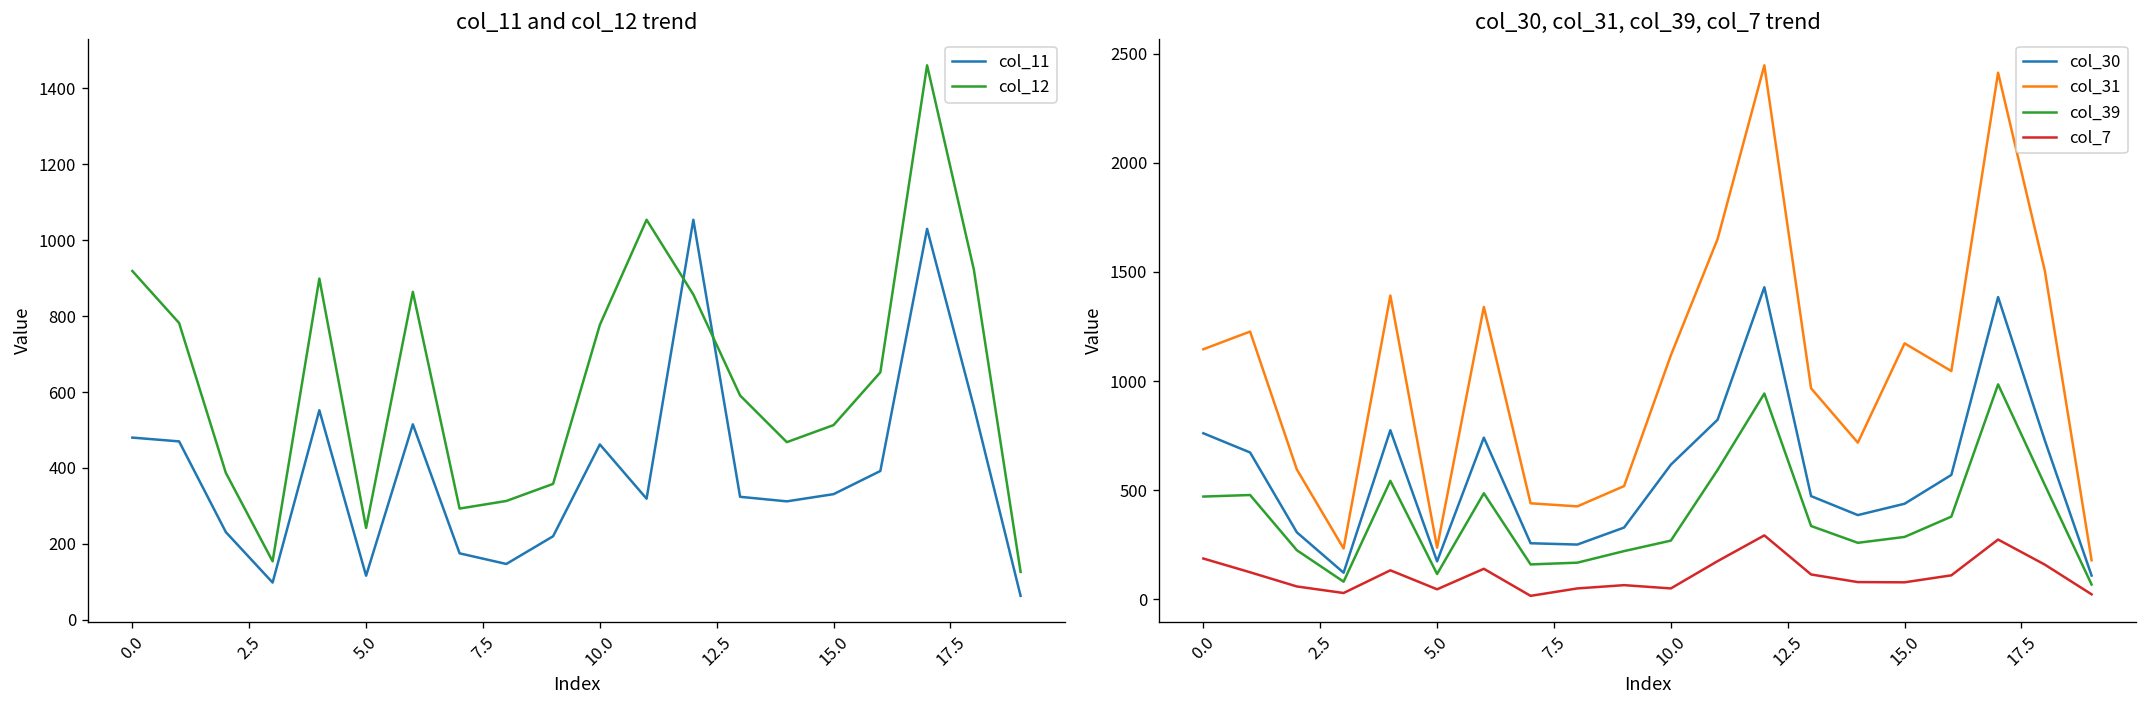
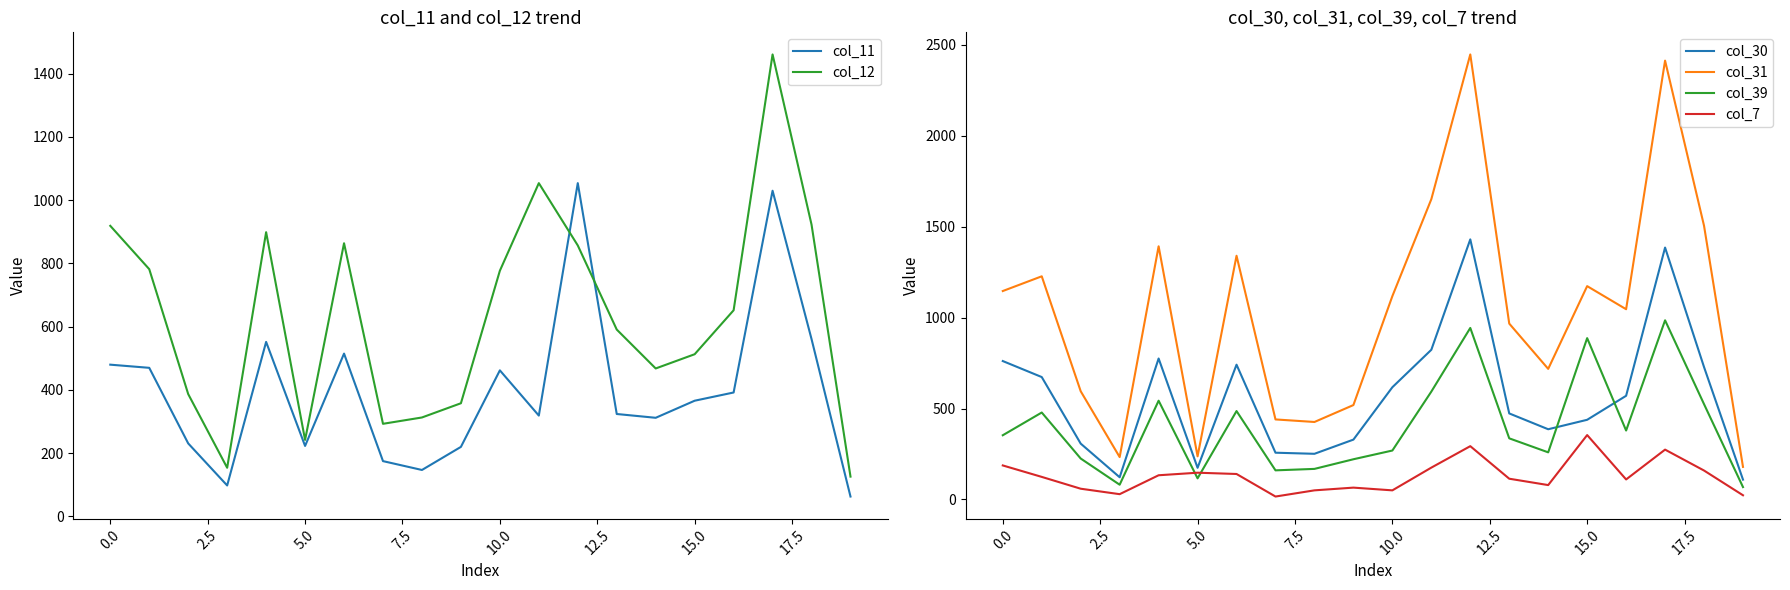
  {
    "col_11 and col_12 trend": {
      "col_11": {
        "0.0": 480,
-       "5.0": 120,
+       "5.0": 220,
        "10.0": 460,
-       "15.0": 330
+       "15.0": 370
      },
      "col_12": {
        "0.0": 920,
        "5.0": 240,
        "10.0": 780,
        "15.0": 510
      }
    },
    "col_30, col_31, col_39, col_7 trend": {
      "col_30": {
        "0.0": 760,
        "5.0": 170,
        "10.0": 620,
        "15.0": 440
      },
      "col_31": {
        "0.0": 1150,
        "5.0": 240,
        "10.0": 1120,
        "15.0": 1170
      },
      "col_39": {
-       "0.0": 470,
+       "0.0": 350,
        "5.0": 120,
        "10.0": 270,
-       "15.0": 290
+       "15.0": 890
      },
      "col_7": {
        "0.0": 190,
-       "5.0": 50,
+       "5.0": 150,
        "10.0": 50,
-       "15.0": 80
+       "15.0": 350
      }
    }
  }
